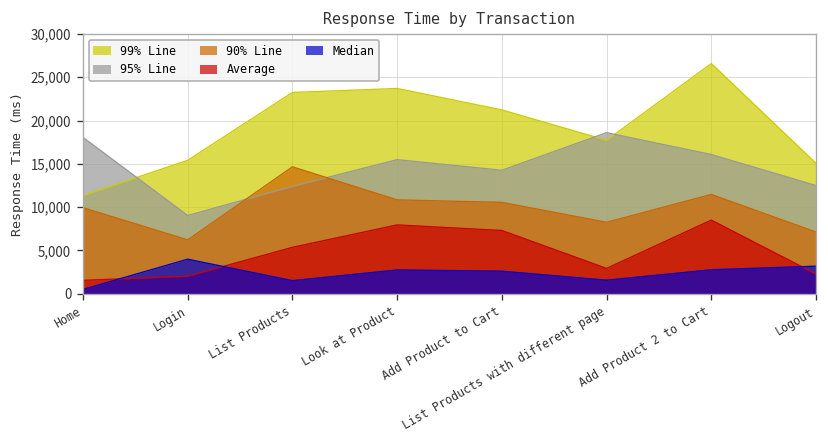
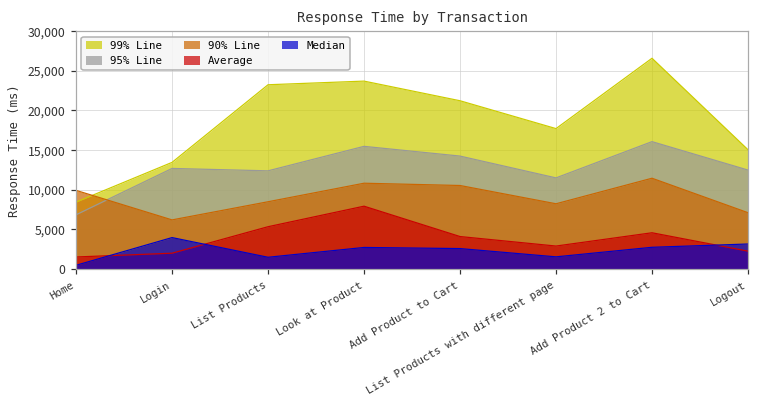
  {
    "99% Line": {
-     "Home": "11,000",
-     "Login": "15,000",
+     "Home": "8,000",
+     "Login": "13,000",
      "List Products": "23,000",
      "Look at Product": "24,000",
      "Add Product to Cart": "21,000",
      "List Products with different page": "18,000",
      "Add Product 2 to Cart": "27,000",
      "Logout": "15,000"
    },
    "95% Line": {
-     "Home": "18,000",
-     "Login": "9,000",
+     "Home": "7,000",
+     "Login": "13,000",
      "List Products": "12,000",
      "Look at Product": "15,000",
      "Add Product to Cart": "14,000",
-     "List Products with different page": "19,000",
+     "List Products with different page": "12,000",
      "Add Product 2 to Cart": "16,000",
      "Logout": "12,000"
    },
    "90% Line": {
      "Home": "10,000",
      "Login": "6,000",
-     "List Products": "15,000",
+     "List Products": "8,000",
      "Look at Product": "11,000",
      "Add Product to Cart": "11,000",
      "List Products with different page": "8,000",
      "Add Product 2 to Cart": "11,000",
      "Logout": "7,000"
    },
    "Average": {
      "Home": "2,000",
      "Login": "2,000",
      "List Products": "5,000",
      "Look at Product": "8,000",
-     "Add Product to Cart": "7,000",
+     "Add Product to Cart": "4,000",
      "List Products with different page": "3,000",
-     "Add Product 2 to Cart": "8,000",
+     "Add Product 2 to Cart": "5,000",
      "Logout": "2,000"
    },
    "Median": {
      "Home": "0",
      "Login": "4,000",
      "List Products": "1,000",
      "Look at Product": "3,000",
      "Add Product to Cart": "3,000",
      "List Products with different page": "2,000",
      "Add Product 2 to Cart": "3,000",
      "Logout": "3,000"
    }
  }
